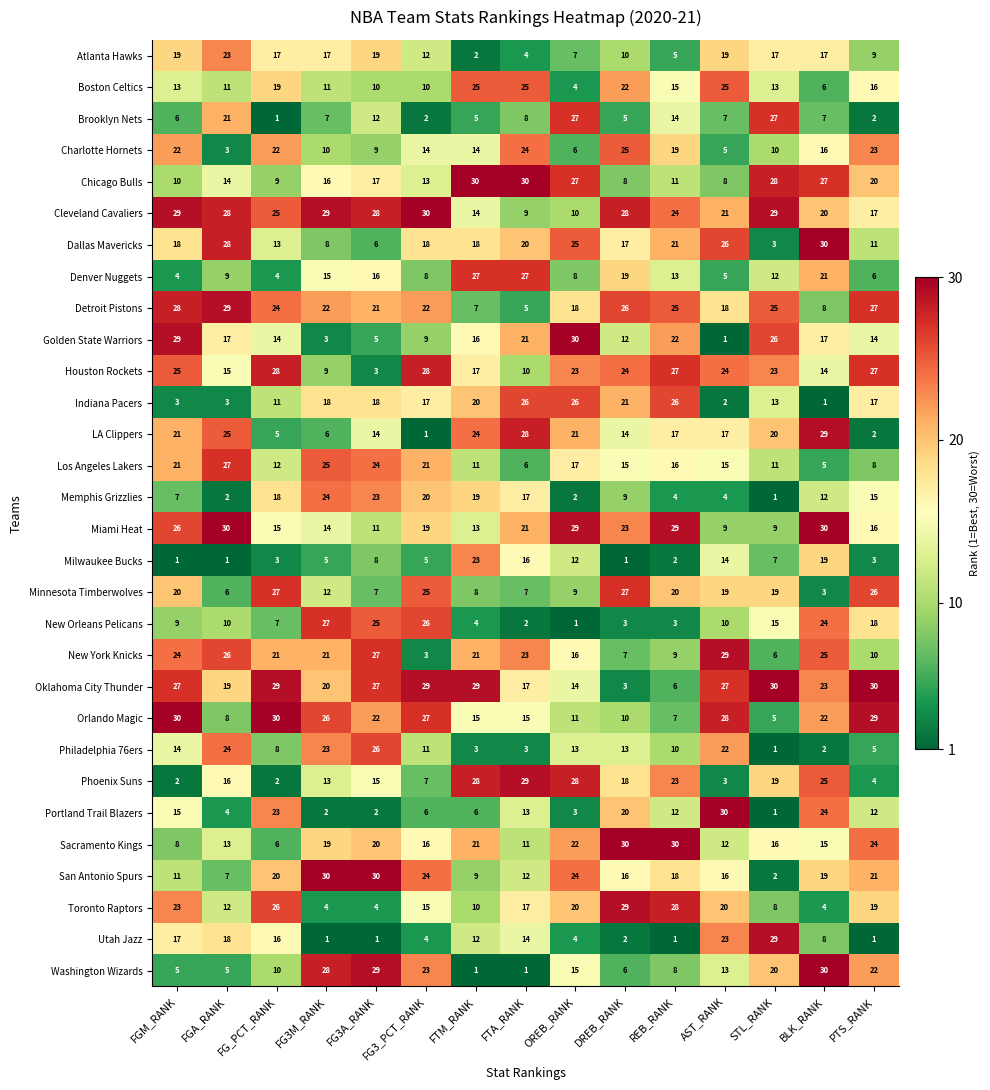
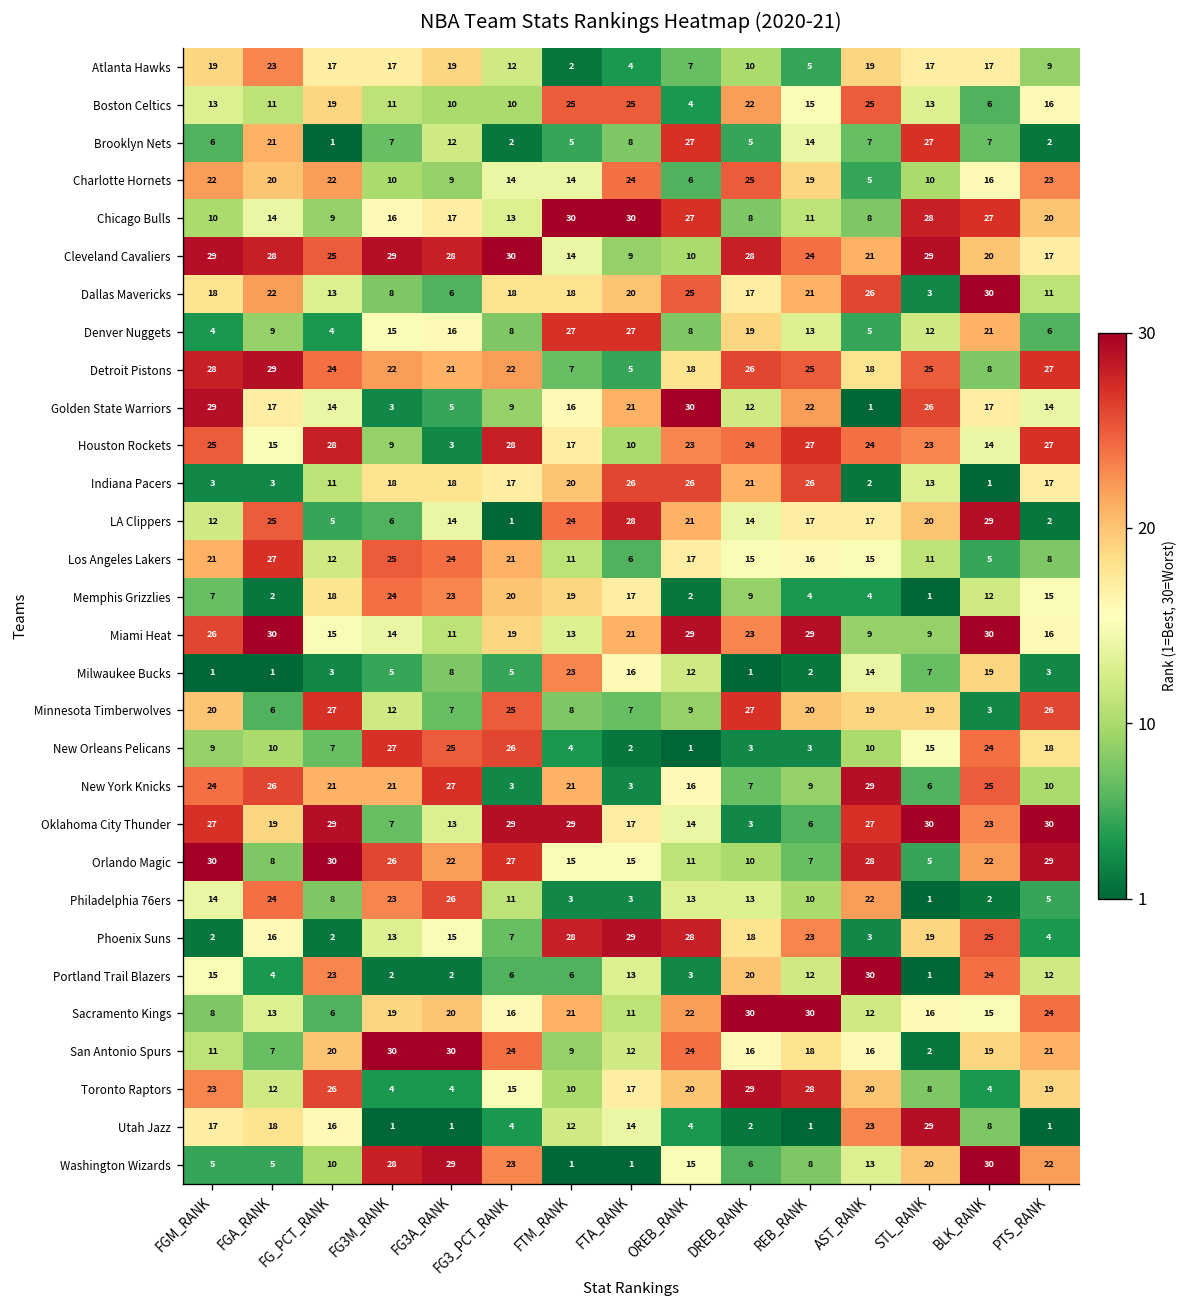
  {
    "Charlotte Hornets": {
      "FGM_RANK": 22,
-     "FGA_RANK": 3,
+     "FGA_RANK": 20,
      "FG_PCT_RANK": 22,
      "FG3M_RANK": 10,
      "FG3A_RANK": 9,
      "FG3_PCT_RANK": 14,
      "FTM_RANK": 14,
      "FTA_RANK": 24,
      "OREB_RANK": 6,
      "DREB_RANK": 25,
      "REB_RANK": 19,
      "AST_RANK": 5,
      "STL_RANK": 10,
      "BLK_RANK": 16,
      "PTS_RANK": 23
    },
    "Dallas Mavericks": {
      "FGM_RANK": 18,
-     "FGA_RANK": 28,
+     "FGA_RANK": 22,
      "FG_PCT_RANK": 13,
      "FG3M_RANK": 8,
      "FG3A_RANK": 6,
      "FG3_PCT_RANK": 18,
      "FTM_RANK": 18,
      "FTA_RANK": 20,
      "OREB_RANK": 25,
      "DREB_RANK": 17,
      "REB_RANK": 21,
      "AST_RANK": 26,
      "STL_RANK": 3,
      "BLK_RANK": 30,
      "PTS_RANK": 11
    },
    "LA Clippers": {
-     "FGM_RANK": 21,
+     "FGM_RANK": 12,
      "FGA_RANK": 25,
      "FG_PCT_RANK": 5,
      "FG3M_RANK": 6,
      "FG3A_RANK": 14,
      "FG3_PCT_RANK": 1,
      "FTM_RANK": 24,
      "FTA_RANK": 28,
      "OREB_RANK": 21,
      "DREB_RANK": 14,
      "REB_RANK": 17,
      "AST_RANK": 17,
      "STL_RANK": 20,
      "BLK_RANK": 29,
      "PTS_RANK": 2
    },
    "New York Knicks": {
      "FGM_RANK": 24,
      "FGA_RANK": 26,
      "FG_PCT_RANK": 21,
      "FG3M_RANK": 21,
      "FG3A_RANK": 27,
      "FG3_PCT_RANK": 3,
      "FTM_RANK": 21,
-     "FTA_RANK": 23,
+     "FTA_RANK": 3,
      "OREB_RANK": 16,
      "DREB_RANK": 7,
      "REB_RANK": 9,
      "AST_RANK": 29,
      "STL_RANK": 6,
      "BLK_RANK": 25,
      "PTS_RANK": 10
    },
    "Oklahoma City Thunder": {
      "FGM_RANK": 27,
      "FGA_RANK": 19,
      "FG_PCT_RANK": 29,
-     "FG3M_RANK": 20,
-     "FG3A_RANK": 27,
+     "FG3M_RANK": 7,
+     "FG3A_RANK": 13,
      "FG3_PCT_RANK": 29,
      "FTM_RANK": 29,
      "FTA_RANK": 17,
      "OREB_RANK": 14,
      "DREB_RANK": 3,
      "REB_RANK": 6,
      "AST_RANK": 27,
      "STL_RANK": 30,
      "BLK_RANK": 23,
      "PTS_RANK": 30
    }
  }
